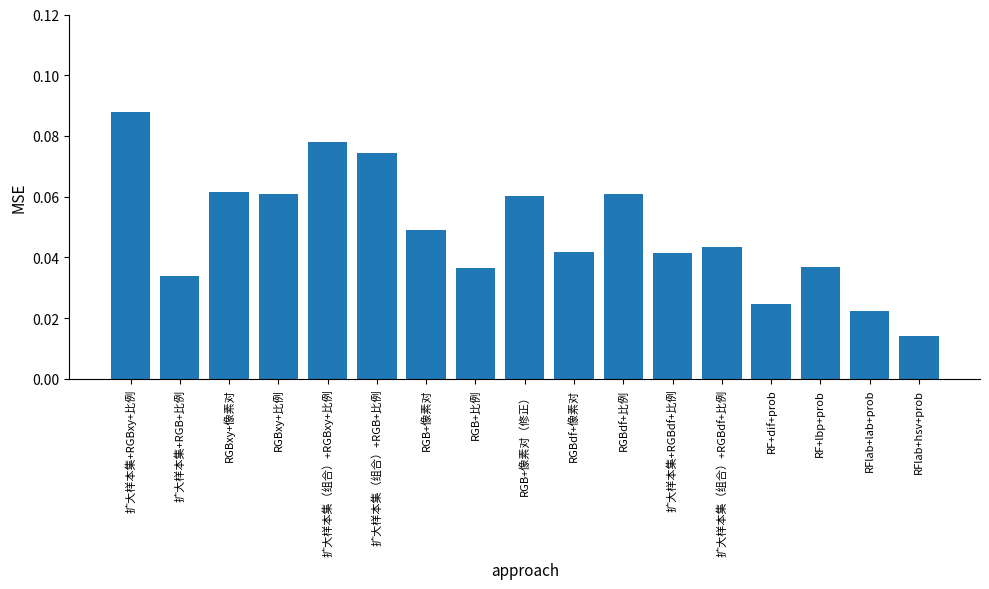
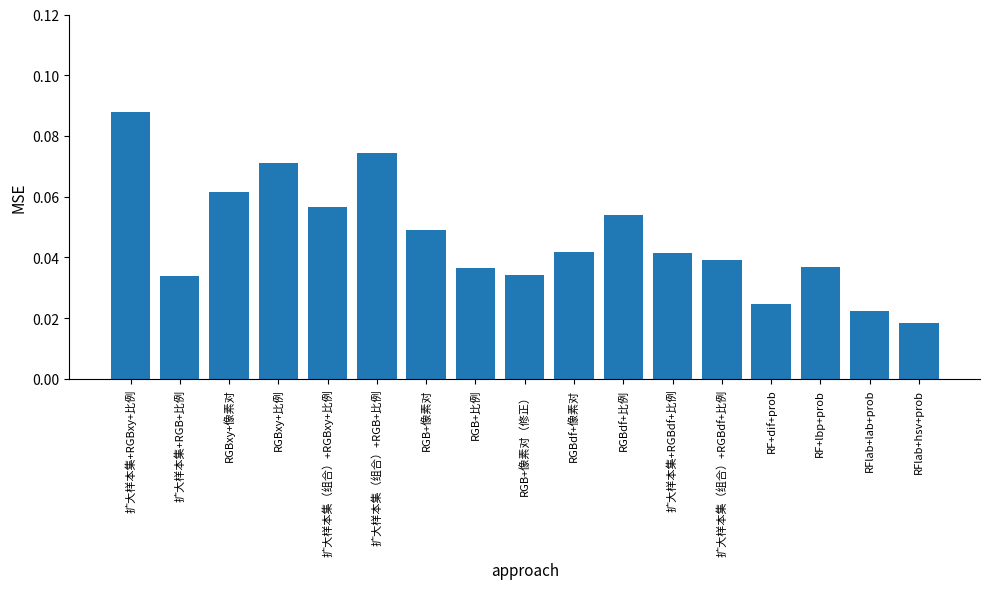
  {
    "扩大样本集+RGBxy+比例": 0.088,
    "扩大样本集+RGB+比例": 0.034,
    "RGBxy+像素对": 0.062,
-   "RGBxy+比例": 0.061,
-   "扩大样本集（组合）+RGBxy+比例": 0.078,
+   "RGBxy+比例": 0.071,
+   "扩大样本集（组合）+RGBxy+比例": 0.057,
    "扩大样本集（组合）+RGB+比例": 0.074,
    "RGB+像素对": 0.049,
    "RGB+比例": 0.037,
-   "RGB+像素对（修正）": 0.060,
+   "RGB+像素对（修正）": 0.034,
    "RGBdf+像素对": 0.042,
-   "RGBdf+比例": 0.061,
+   "RGBdf+比例": 0.054,
    "扩大样本集+RGBdf+比例": 0.042,
-   "扩大样本集（组合）+RGBdf+比例": 0.044,
+   "扩大样本集（组合）+RGBdf+比例": 0.039,
    "RF+dif+prob": 0.025,
    "RF+lbp+prob": 0.037,
    "RFlab+lab+prob": 0.022,
-   "RFlab+hsv+prob": 0.014
+   "RFlab+hsv+prob": 0.018
  }
